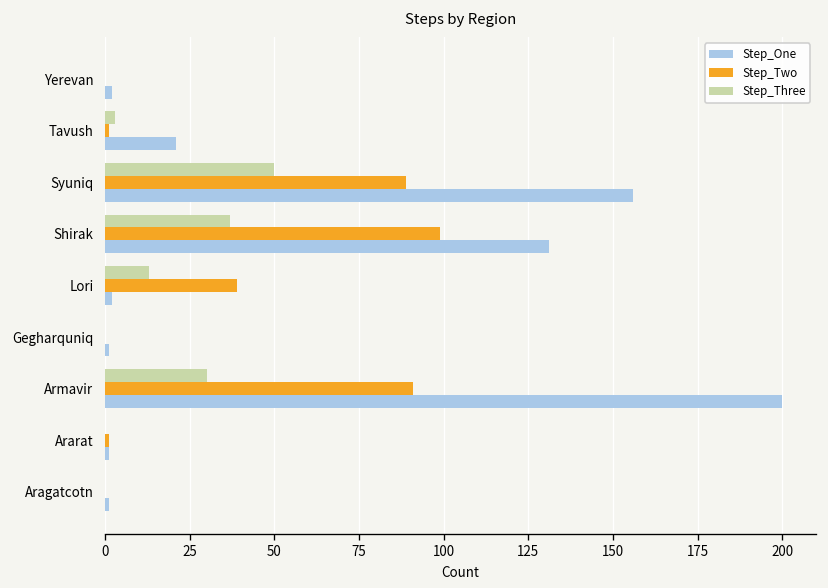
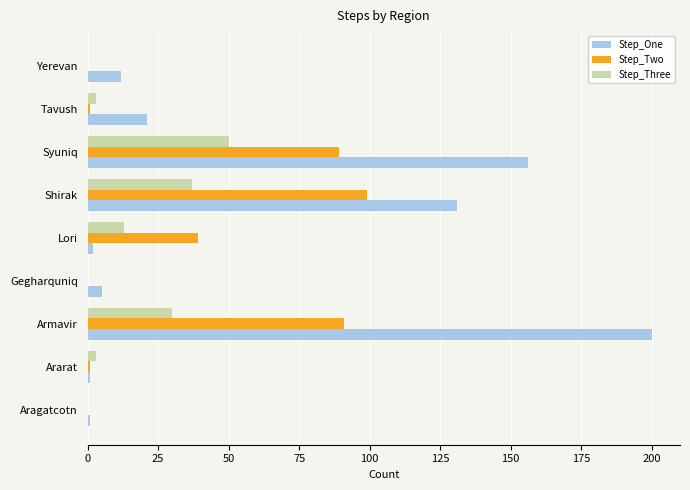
  {
    "Step_One": {
-     "Yerevan": 2,
+     "Yerevan": 12,
      "Tavush": 21,
      "Syuniq": 156,
      "Shirak": 131,
      "Lori": 2,
-     "Gegharquniq": 1,
+     "Gegharquniq": 5,
      "Armavir": 200,
      "Ararat": 1,
      "Aragatcotn": 1
    },
    "Step_Two": {
      "Yerevan": 0,
      "Tavush": 1,
      "Syuniq": 89,
      "Shirak": 99,
      "Lori": 39,
      "Gegharquniq": 0,
      "Armavir": 91,
      "Ararat": 1,
      "Aragatcotn": 0
    },
    "Step_Three": {
      "Yerevan": 0,
      "Tavush": 3,
      "Syuniq": 50,
      "Shirak": 37,
      "Lori": 13,
      "Gegharquniq": 0,
      "Armavir": 30,
-     "Ararat": 0,
+     "Ararat": 3,
      "Aragatcotn": 0
    }
  }
